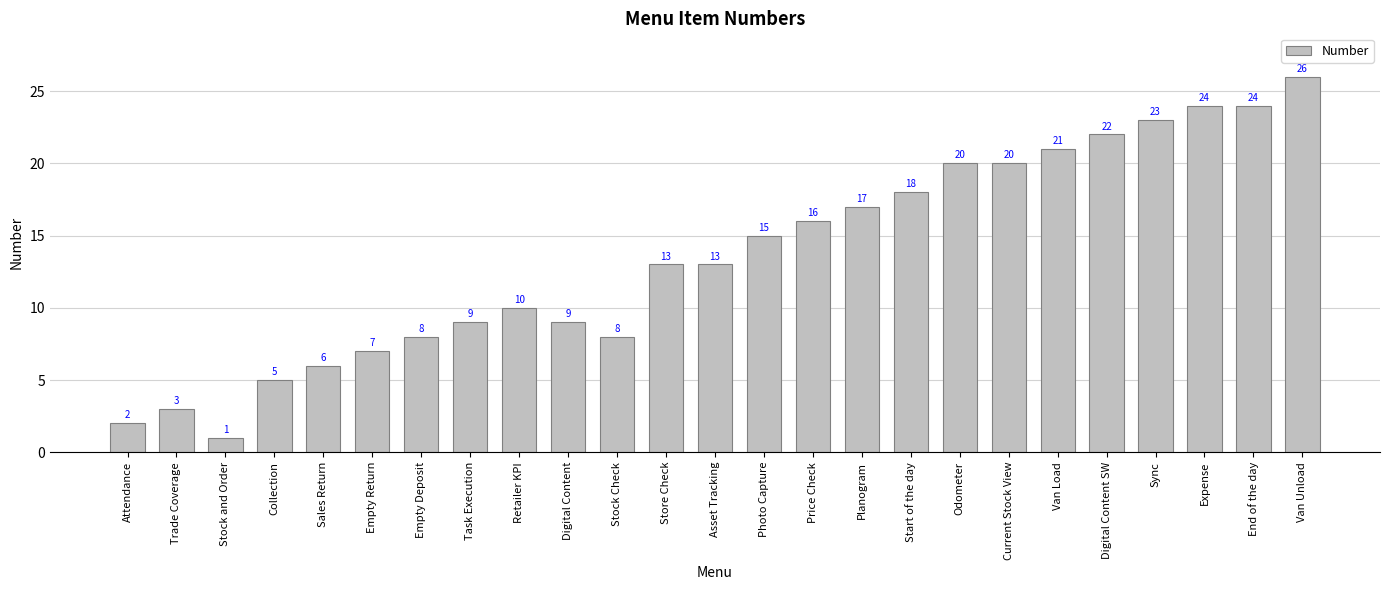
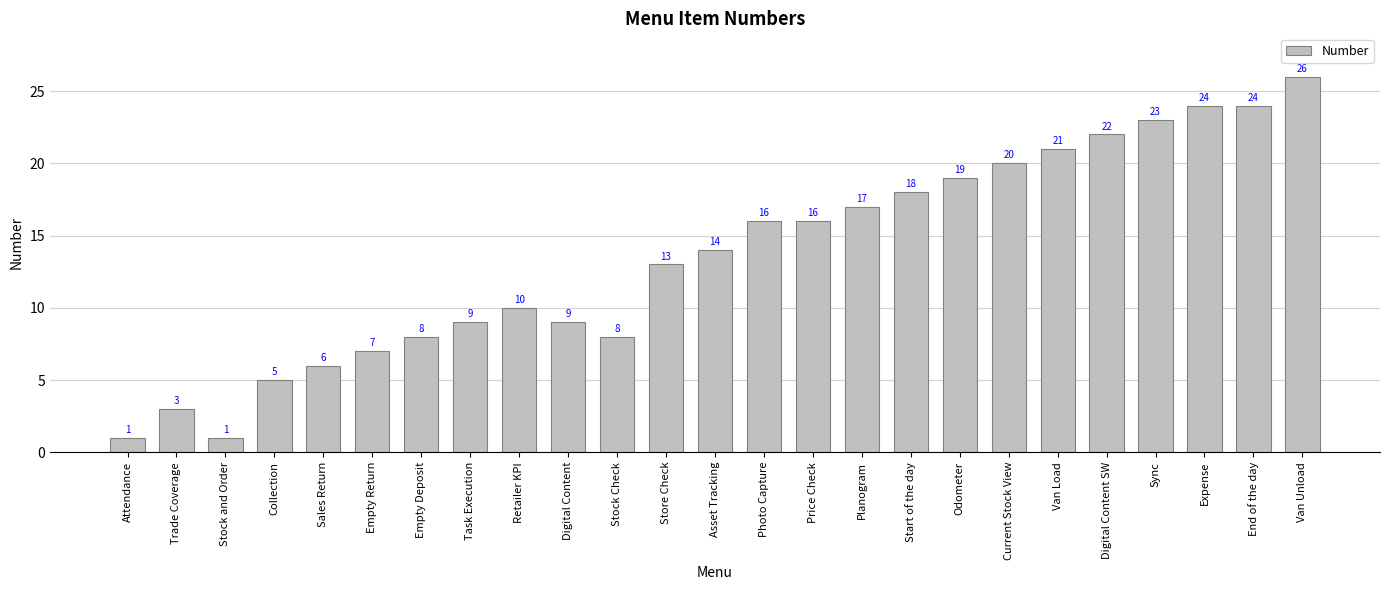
  {
-   "Attendance": 2,
+   "Attendance": 1,
    "Trade Coverage": 3,
    "Stock and Order": 1,
    "Collection": 5,
    "Sales Return": 6,
    "Empty Return": 7,
    "Empty Deposit": 8,
    "Task Execution": 9,
    "Retailer KPI": 10,
    "Digital Content": 9,
    "Stock Check": 8,
    "Store Check": 13,
-   "Asset Tracking": 13,
-   "Photo Capture": 15,
+   "Asset Tracking": 14,
+   "Photo Capture": 16,
    "Price Check": 16,
    "Planogram": 17,
    "Start of the day": 18,
-   "Odometer": 20,
+   "Odometer": 19,
    "Current Stock View": 20,
    "Van Load": 21,
    "Digital Content SW": 22,
    "Sync": 23,
    "Expense": 24,
    "End of the day": 24,
    "Van Unload": 26
  }
